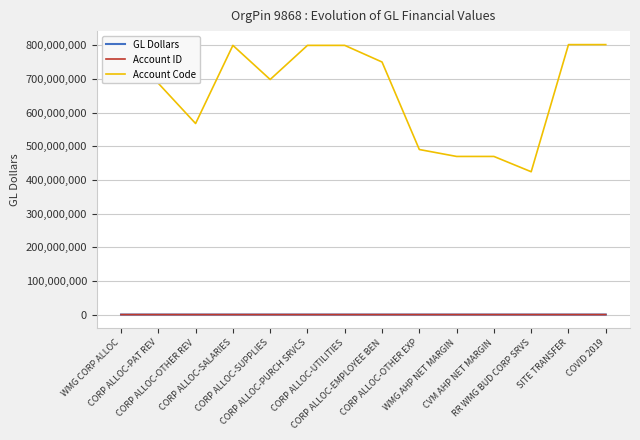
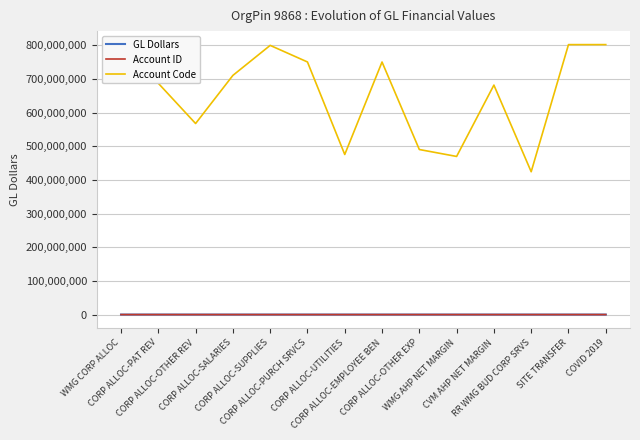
  {
    "Account ID": {
      "WMG CORP ALLOC": "0",
      "CORP ALLOC-PAT REV": "0",
      "CORP ALLOC-OTHER REV": "0",
      "CORP ALLOC-SALARIES": "0",
      "CORP ALLOC-SUPPLIES": "0",
      "CORP ALLOC-PURCH SRVCS": "0",
      "CORP ALLOC-UTILITIES": "0",
      "CORP ALLOC-EMPLOYEE BEN": "0",
      "CORP ALLOC-OTHER EXP": "0",
      "WMG AHP NET MARGIN": "0",
      "CVM AHP NET MARGIN": "0",
      "RR WMG BUD CORP SRVS": "0",
      "SITE TRANSFER": "0",
      "COVID 2019": "0"
    },
    "Account Code": {
      "CORP ALLOC-OTHER REV": "570,000,000",
-     "CORP ALLOC-SALARIES": "800,000,000",
-     "CORP ALLOC-SUPPLIES": "700,000,000",
-     "CORP ALLOC-PURCH SRVCS": "800,000,000",
-     "CORP ALLOC-UTILITIES": "800,000,000",
+     "CORP ALLOC-SALARIES": "710,000,000",
+     "CORP ALLOC-SUPPLIES": "800,000,000",
+     "CORP ALLOC-PURCH SRVCS": "750,000,000",
+     "CORP ALLOC-UTILITIES": "480,000,000",
      "CORP ALLOC-EMPLOYEE BEN": "750,000,000",
      "CORP ALLOC-OTHER EXP": "490,000,000",
      "WMG AHP NET MARGIN": "470,000,000",
-     "CVM AHP NET MARGIN": "470,000,000",
+     "CVM AHP NET MARGIN": "680,000,000",
      "RR WMG BUD CORP SRVS": "420,000,000",
      "SITE TRANSFER": "800,000,000",
      "COVID 2019": "800,000,000"
    }
  }
